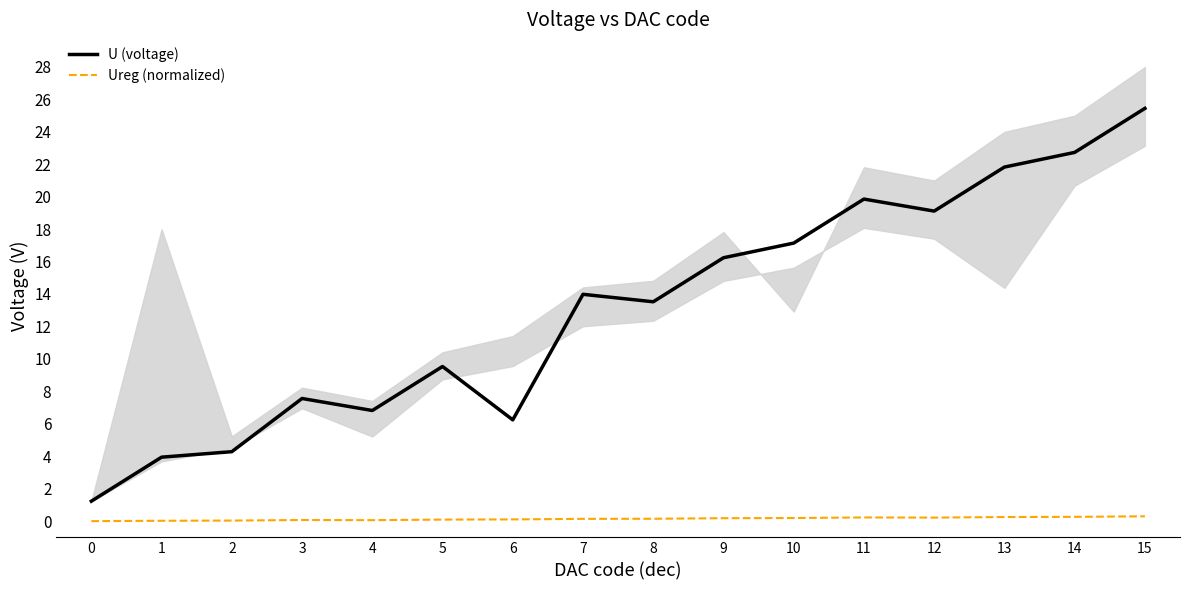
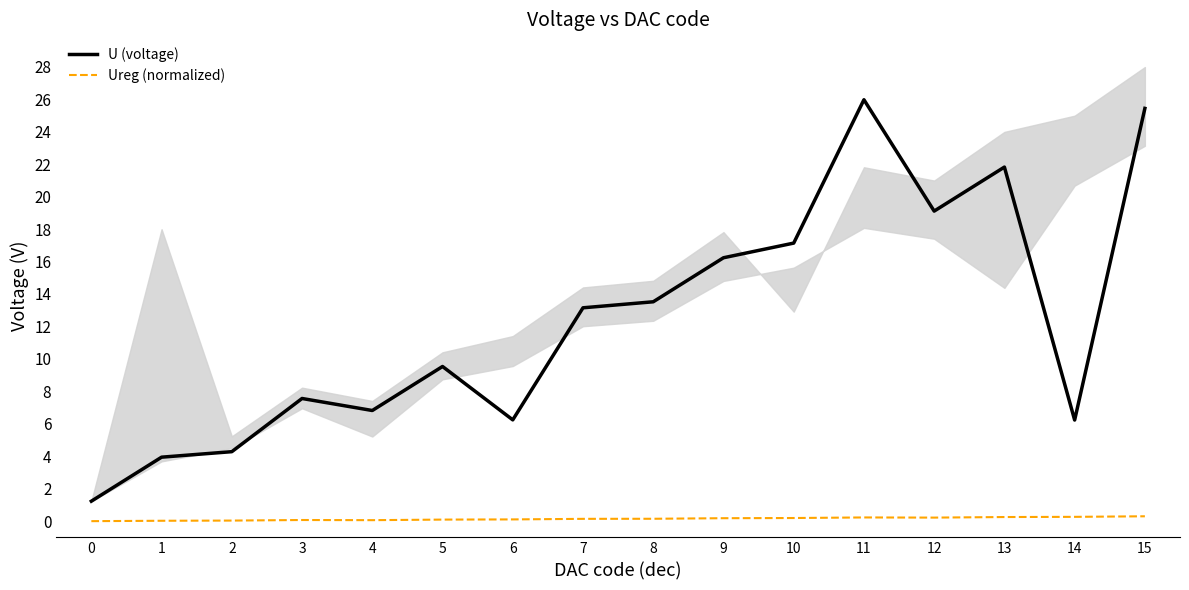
  {
    "U (voltage)": {
      "1": 3.9,
      "2": 4.3,
      "3": 7.6,
      "4": 6.8,
      "5": 9.5,
      "6": 6.2,
-     "7": 14.0,
+     "7": 13.1,
      "8": 13.5,
      "9": 16.2,
      "10": 17.1,
-     "11": 19.8,
+     "11": 26.0,
      "12": 19.1,
      "13": 21.8,
-     "14": 22.7,
+     "14": 6.2,
      "15": 25.4
    },
    "Ureg (normalized)": {
      "0": 0.0,
      "1": 0.0,
      "2": 0.0,
      "3": 0.1,
      "4": 0.1,
      "5": 0.1,
      "6": 0.1,
      "7": 0.1,
      "8": 0.1,
      "9": 0.2,
      "10": 0.2,
      "11": 0.2,
      "12": 0.2,
      "13": 0.3,
      "14": 0.3,
      "15": 0.3
    }
  }
